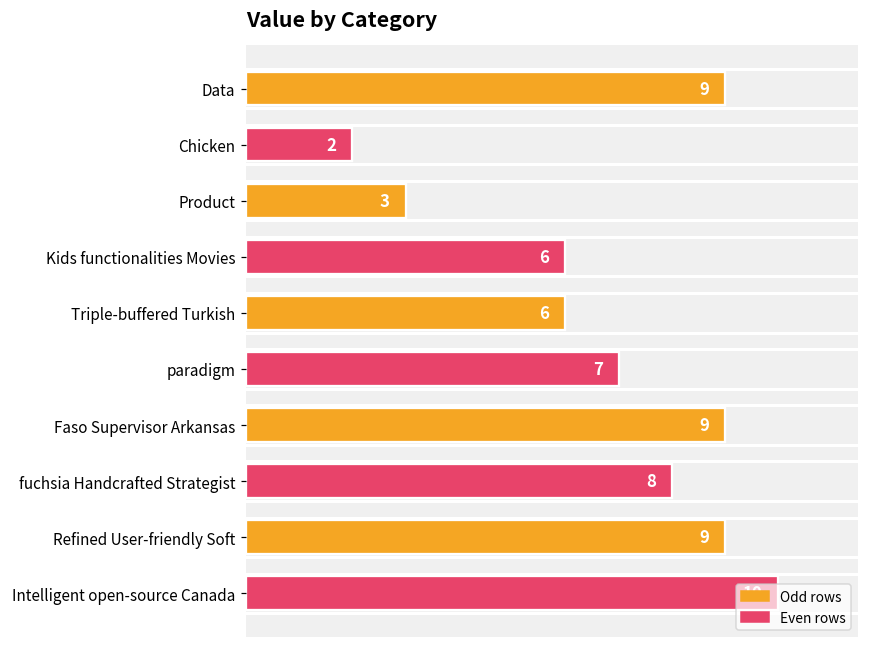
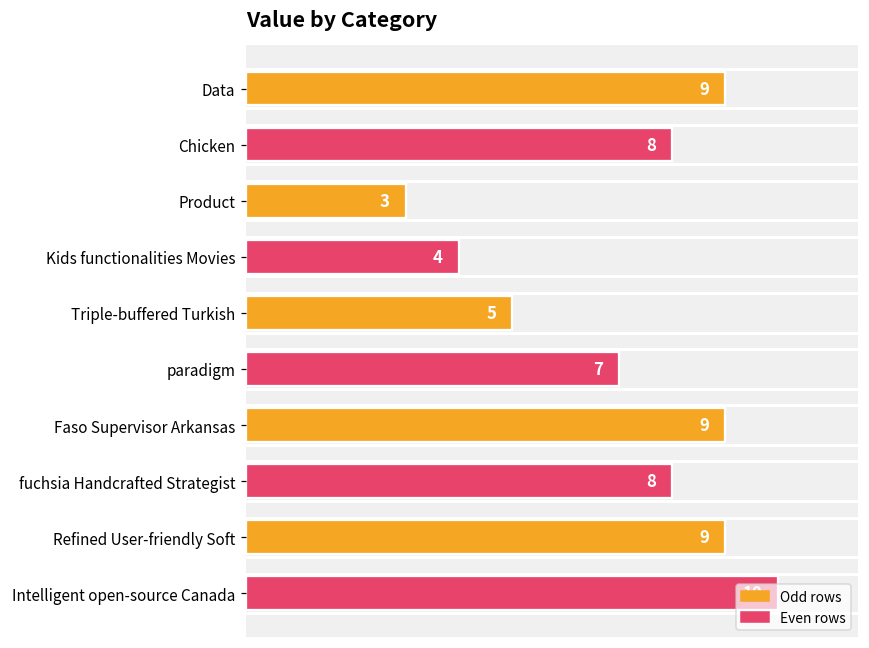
  {
    "Data": 9,
-   "Chicken": 2,
+   "Chicken": 8,
    "Product": 3,
-   "Kids functionalities Movies": 6,
-   "Triple-buffered Turkish": 6,
+   "Kids functionalities Movies": 4,
+   "Triple-buffered Turkish": 5,
    "paradigm": 7,
    "Faso Supervisor Arkansas": 9,
    "fuchsia Handcrafted Strategist": 8,
    "Refined User-friendly Soft": 9
  }
